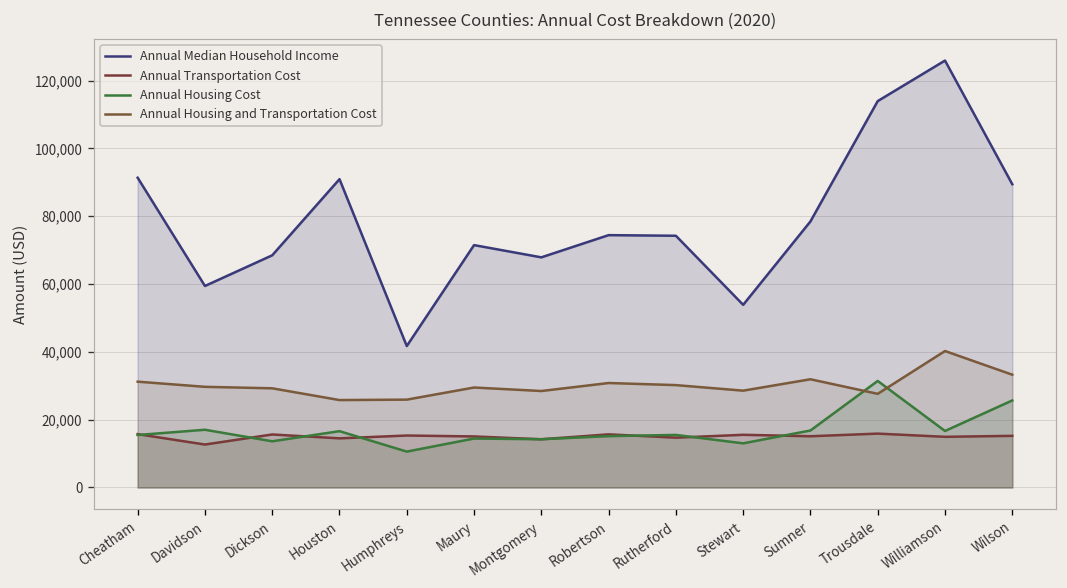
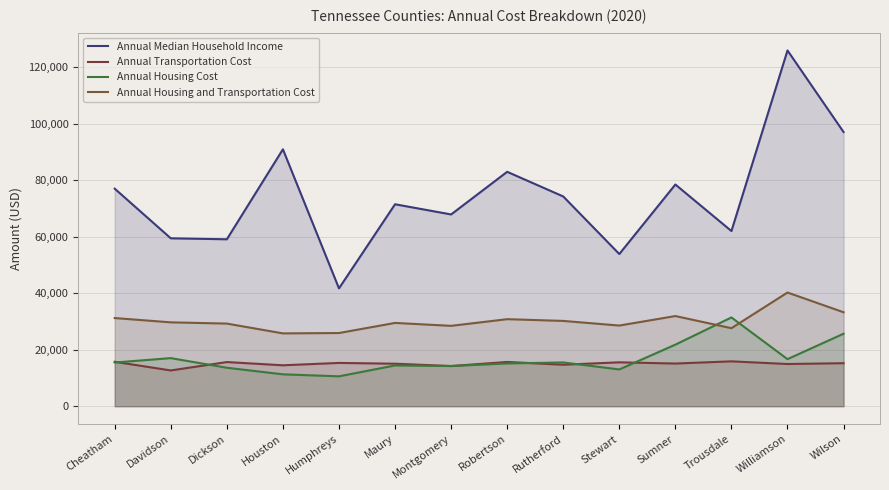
  {
    "Annual Median Household Income": {
-     "Cheatham": "91,000",
+     "Cheatham": "77,000",
      "Davidson": "59,000",
-     "Dickson": "68,000",
+     "Dickson": "59,000",
      "Houston": "91,000",
      "Humphreys": "42,000",
      "Maury": "72,000",
      "Montgomery": "68,000",
-     "Robertson": "74,000",
+     "Robertson": "83,000",
      "Rutherford": "74,000",
      "Stewart": "54,000",
      "Sumner": "78,000",
-     "Trousdale": "114,000",
+     "Trousdale": "62,000",
      "Williamson": "126,000",
-     "Wilson": "89,000"
+     "Wilson": "97,000"
    },
    "Annual Housing Cost": {
      "Davidson": "17,000",
      "Dickson": "14,000",
-     "Houston": "17,000",
+     "Houston": "11,000",
      "Humphreys": "11,000",
      "Stewart": "13,000",
-     "Sumner": "17,000",
+     "Sumner": "22,000",
      "Trousdale": "31,000",
      "Williamson": "17,000",
      "Wilson": "26,000"
    }
  }
